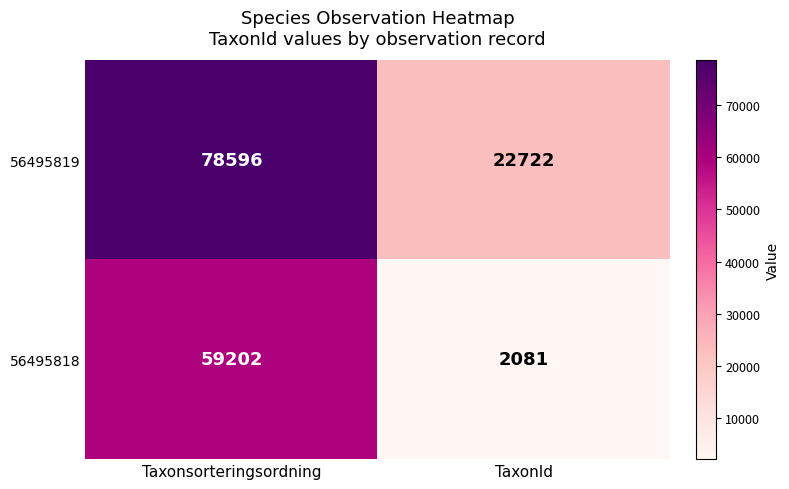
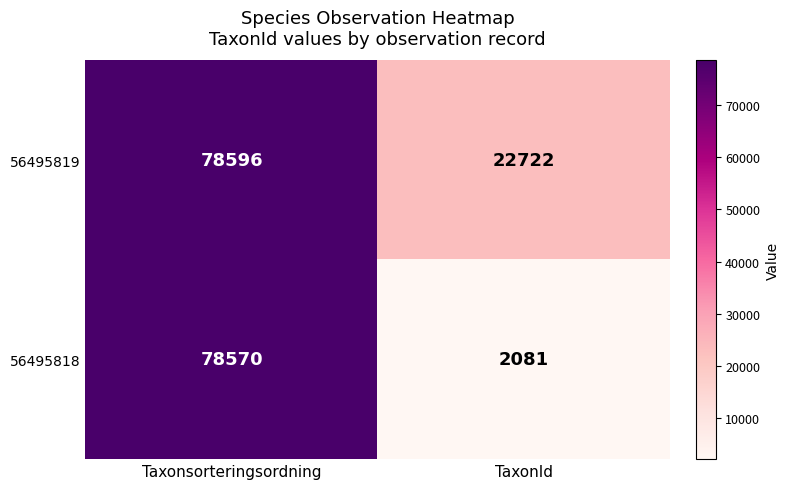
  {
    "56495819": {
      "Taxonsorteringsordning": 78596,
      "TaxonId": 22722
    },
    "56495818": {
-     "Taxonsorteringsordning": 59202,
+     "Taxonsorteringsordning": 78570,
      "TaxonId": 2081
    }
  }
